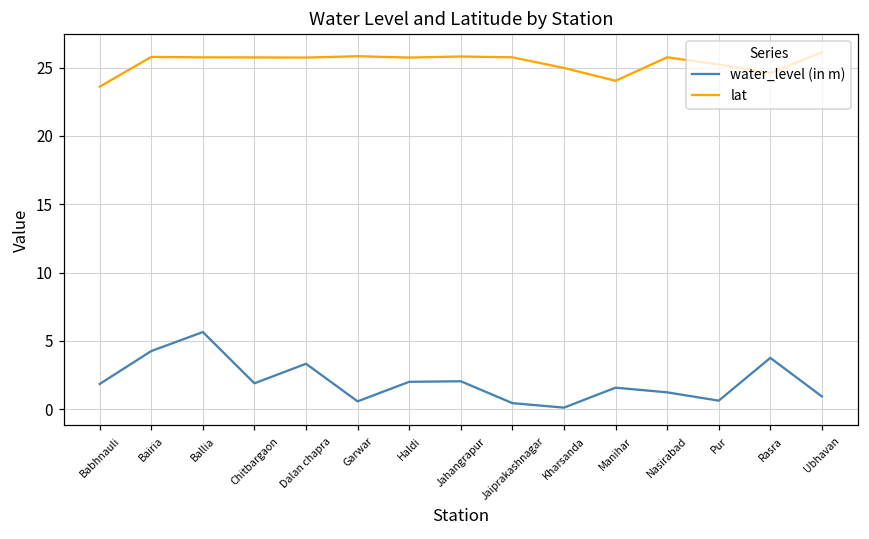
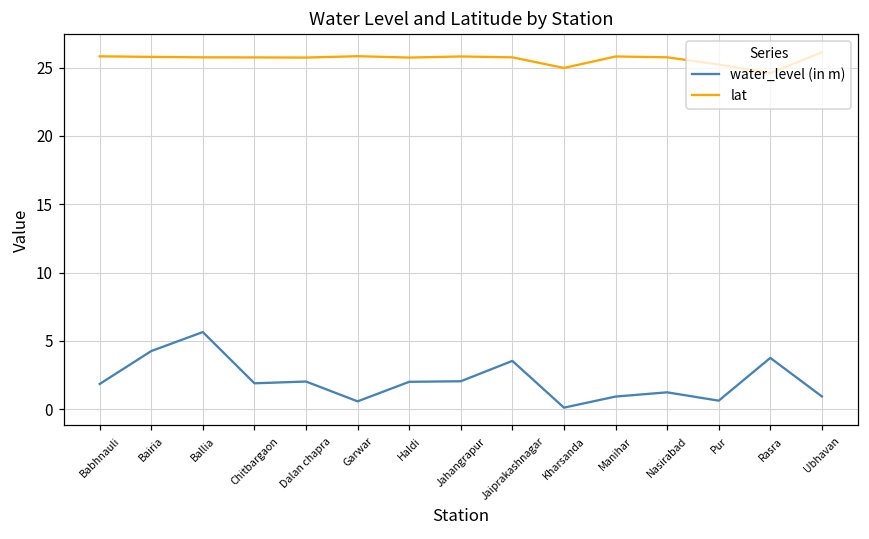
  {
    "water_level (in m)": {
      "Babhnauli": 1.9,
      "Bairia": 4.3,
      "Ballia": 5.7,
      "Chitbargaon": 1.9,
-     "Dalan chapra": 3.3,
+     "Dalan chapra": 2.0,
      "Garwar": 0.6,
      "Haldi": 2.0,
      "Jahangrapur": 2.1,
-     "Jaiprakashnagar": 0.5,
+     "Jaiprakashnagar": 3.5,
      "Kharsanda": 0.1,
-     "Manihar": 1.6,
+     "Manihar": 0.9,
      "Nasirabad": 1.2,
      "Pur": 0.6,
      "Rasra": 3.8,
      "Ubhavan": 0.9
    },
    "lat": {
-     "Babhnauli": 23.6,
+     "Babhnauli": 25.8,
      "Bairia": 25.8,
      "Ballia": 25.8,
      "Chitbargaon": 25.7,
      "Dalan chapra": 25.7,
      "Garwar": 25.8,
      "Haldi": 25.7,
      "Jahangrapur": 25.8,
      "Jaiprakashnagar": 25.8,
      "Kharsanda": 25.0,
-     "Manihar": 24.0,
+     "Manihar": 25.8,
      "Nasirabad": 25.8
    }
  }
